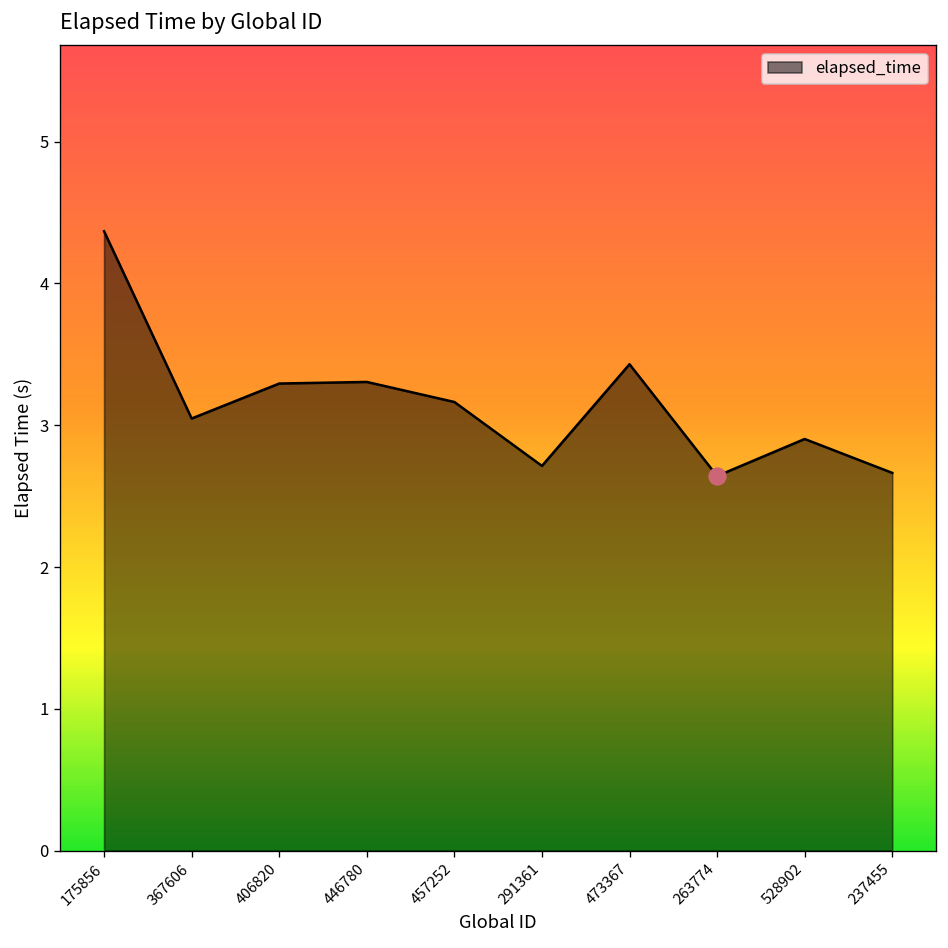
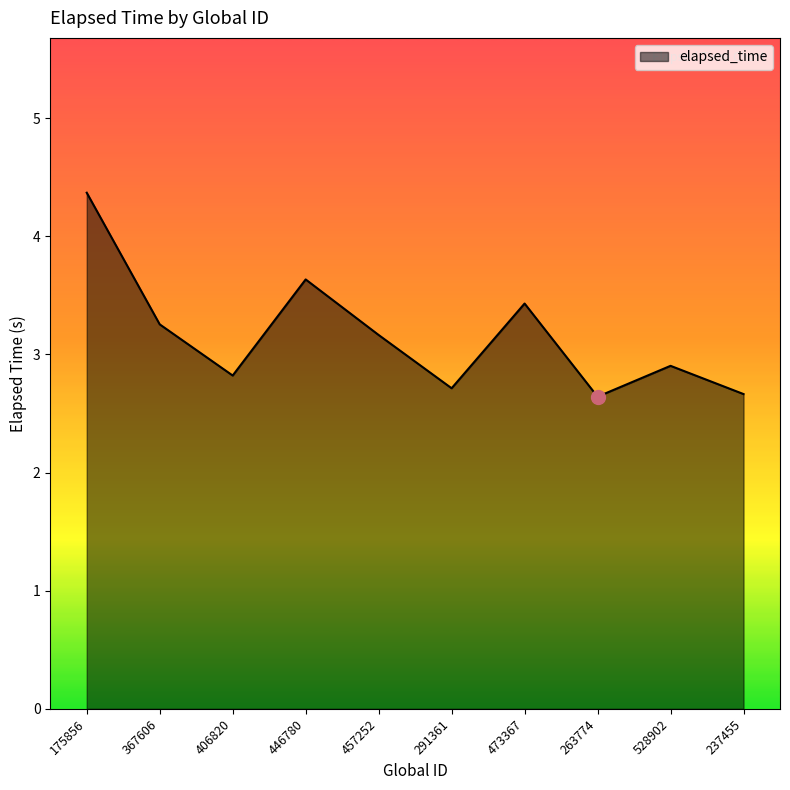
  {
    "elapsed_time": {
      "175856": 4.37,
-     "367606": 3.05,
-     "406820": 3.29,
-     "446780": 3.31,
+     "367606": 3.25,
+     "406820": 2.82,
+     "446780": 3.63,
      "457252": 3.16,
      "291361": 2.71,
      "473367": 3.43,
      "528902": 2.90,
      "237455": 2.66
    }
  }
